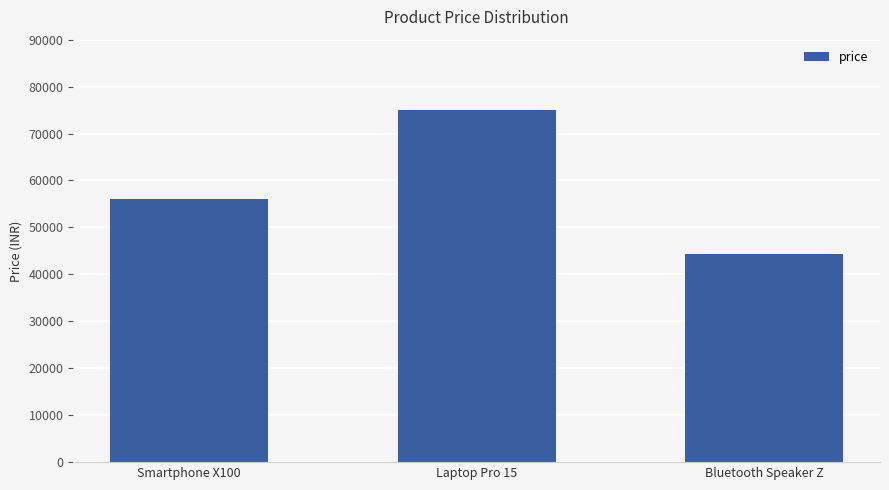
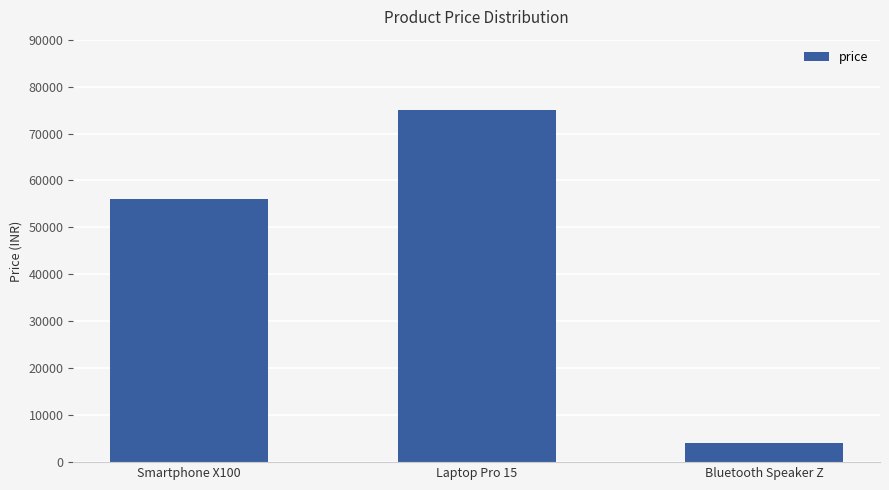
  {
    "Smartphone X100": 56000,
    "Laptop Pro 15": 75000,
-   "Bluetooth Speaker Z": 44000
+   "Bluetooth Speaker Z": 4000
  }
